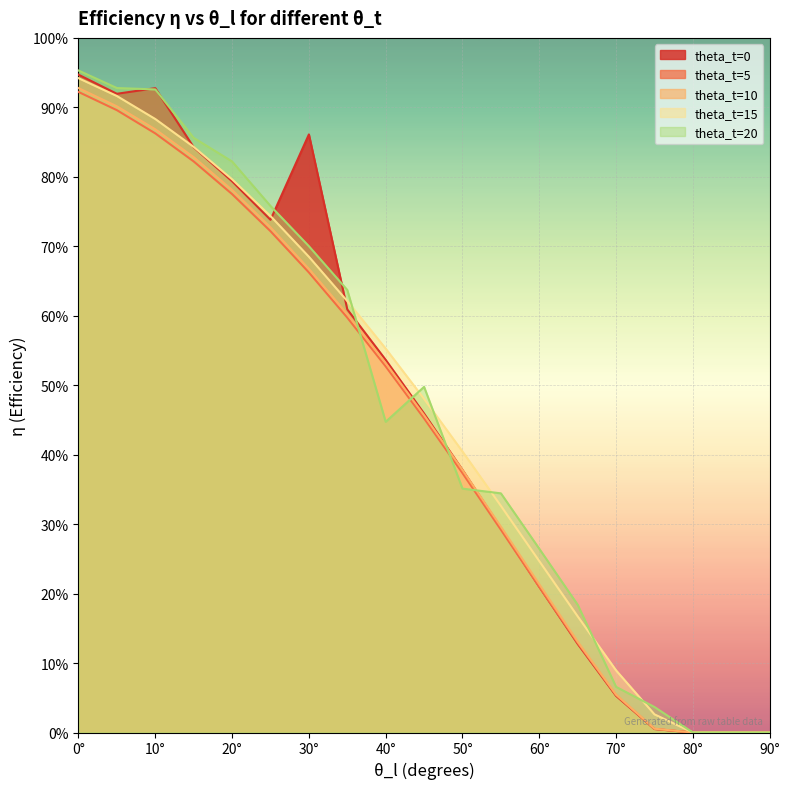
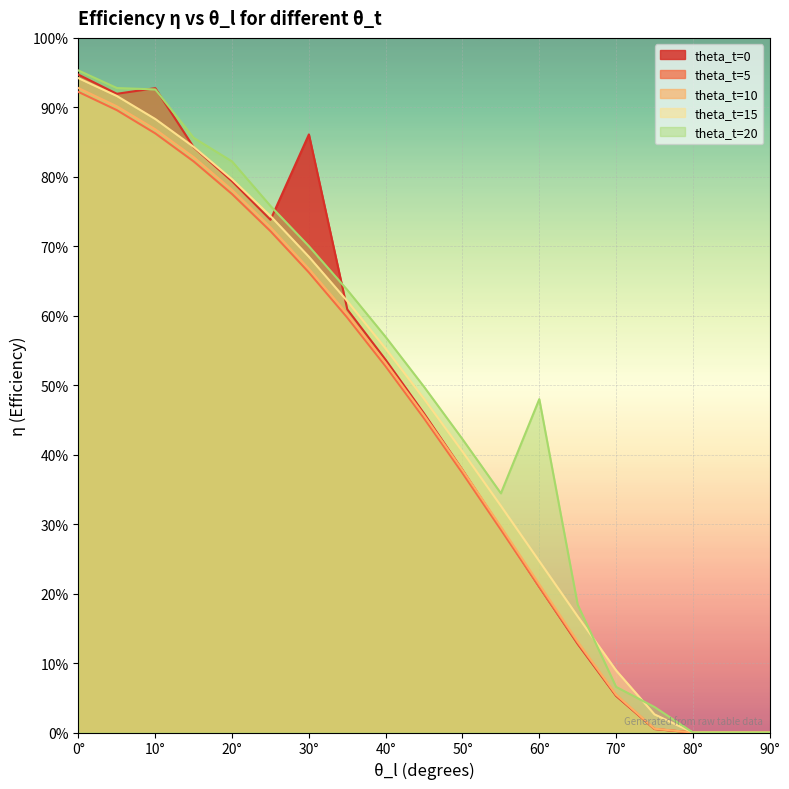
  {
    "theta_t=0": {
      "0°": "95%",
      "30°": "86%",
      "40°": "54%"
    },
    "theta_t=20": {
      "0°": "95%",
      "20°": "82%",
      "30°": "70%",
-     "40°": "45%",
-     "50°": "35%",
-     "60°": "26%",
+     "40°": "57%",
+     "50°": "42%",
+     "60°": "48%",
      "70°": "7%"
    }
  }
